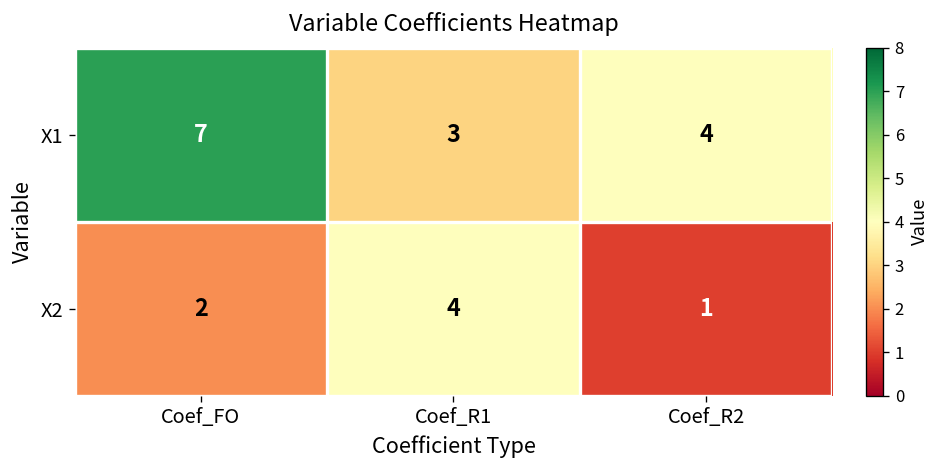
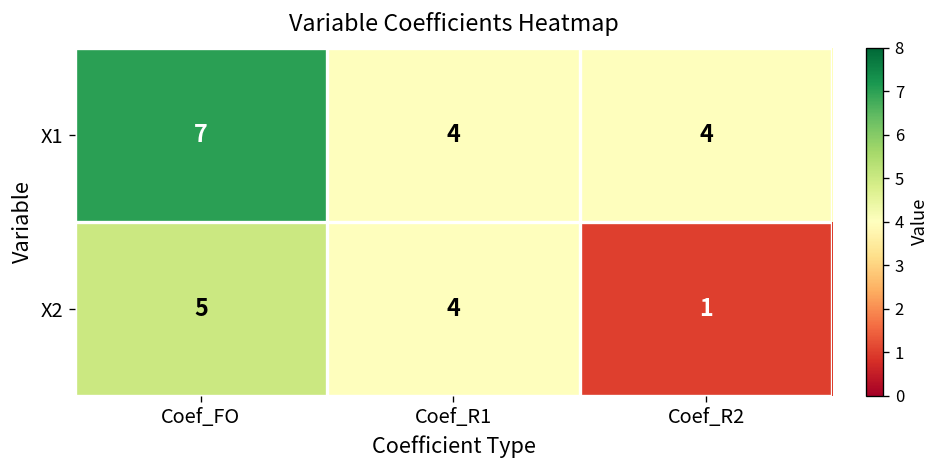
  {
    "X1": {
      "Coef_FO": 7,
-     "Coef_R1": 3,
+     "Coef_R1": 4,
      "Coef_R2": 4
    },
    "X2": {
-     "Coef_FO": 2,
+     "Coef_FO": 5,
      "Coef_R1": 4,
      "Coef_R2": 1
    }
  }
